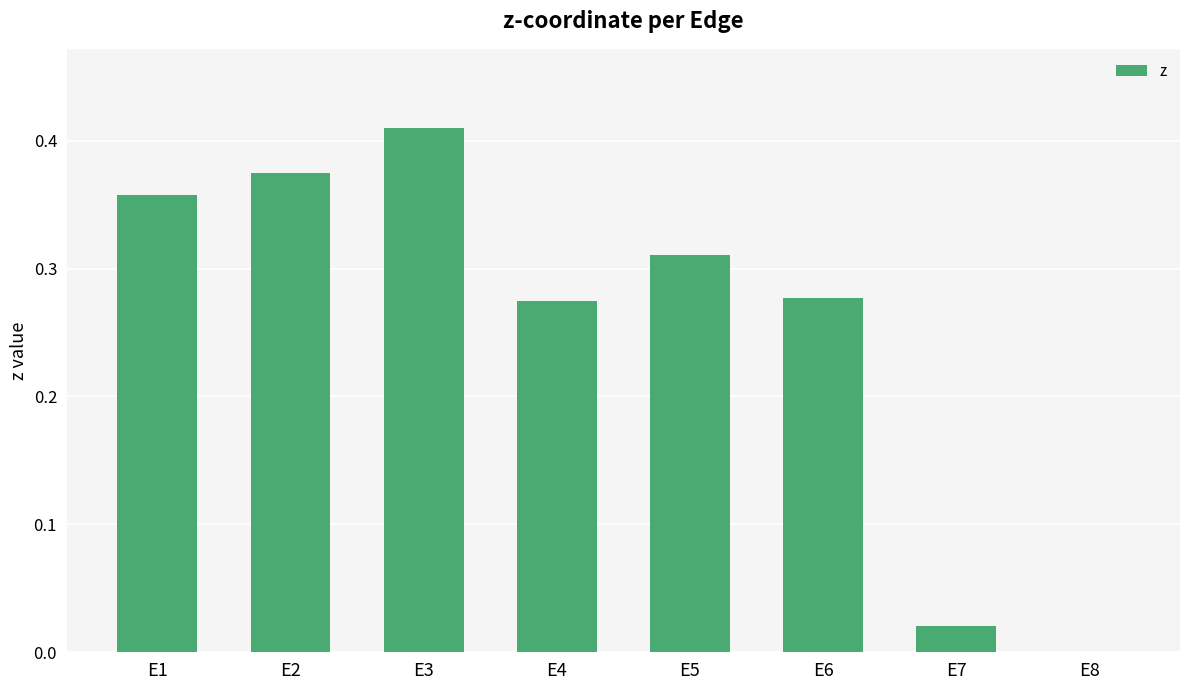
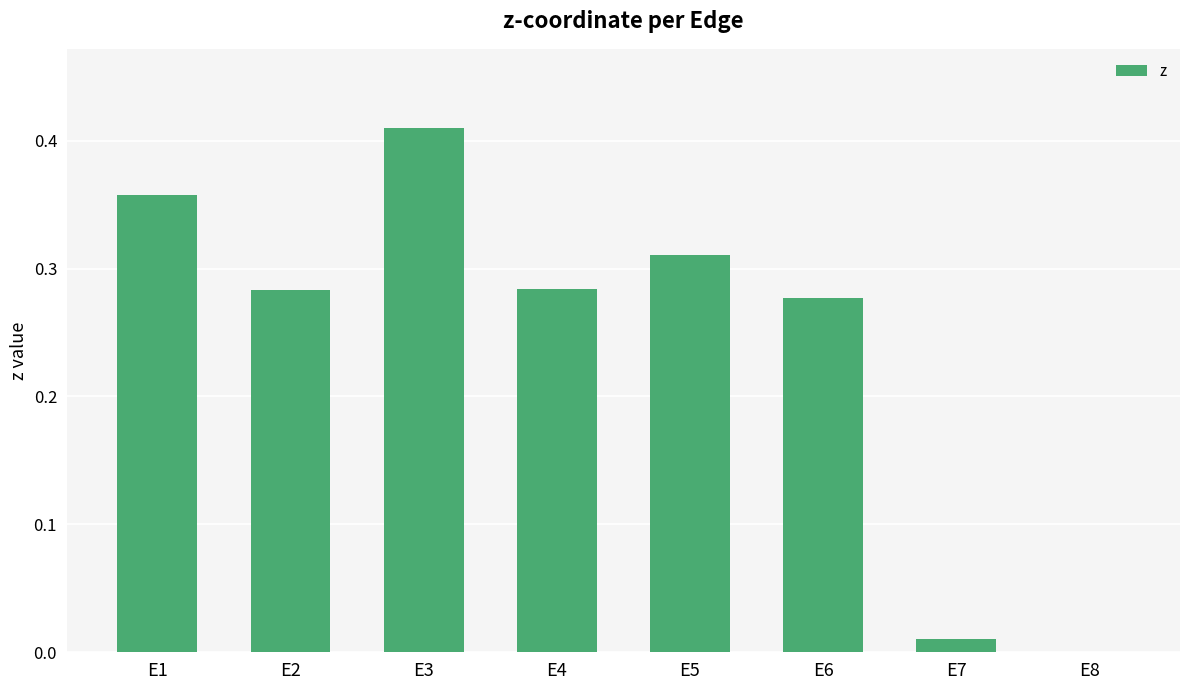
  {
    "E1": 0.358,
-   "E2": 0.375,
+   "E2": 0.283,
    "E3": 0.410,
-   "E4": 0.274,
+   "E4": 0.284,
    "E5": 0.311,
    "E6": 0.277,
-   "E7": 0.021,
+   "E7": 0.011,
    "E8": 0.000
  }
